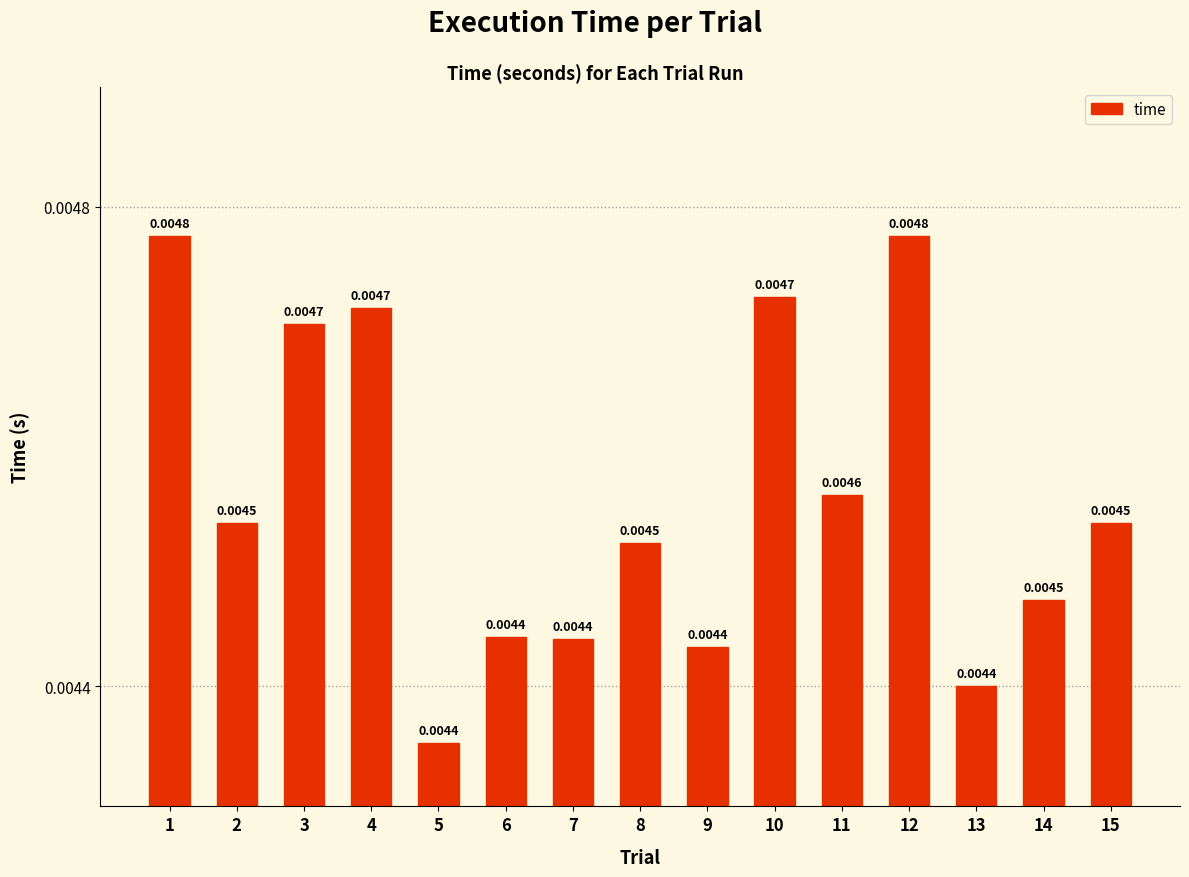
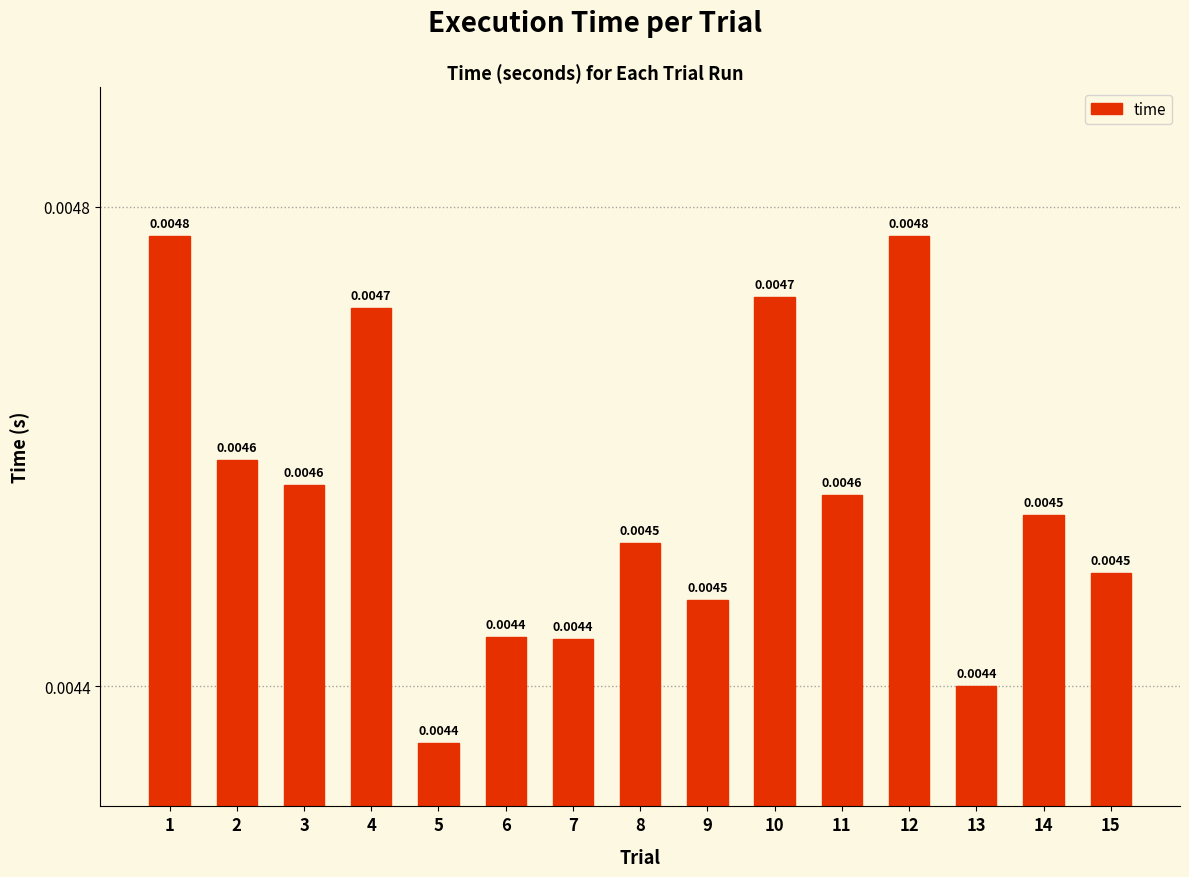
  {
    "1": 0.0048,
-   "2": 0.0045,
-   "3": 0.0047,
+   "2": 0.0046,
+   "3": 0.0046,
    "4": 0.0047,
    "5": 0.0044,
    "6": 0.0044,
    "7": 0.0044,
    "8": 0.0045,
-   "9": 0.0044,
+   "9": 0.0045,
    "10": 0.0047,
    "11": 0.0046,
    "12": 0.0048,
    "13": 0.0044,
-   "14": 0.004472,
-   "15": 0.004536
+   "14": 0.004543,
+   "15": 0.004495
  }
